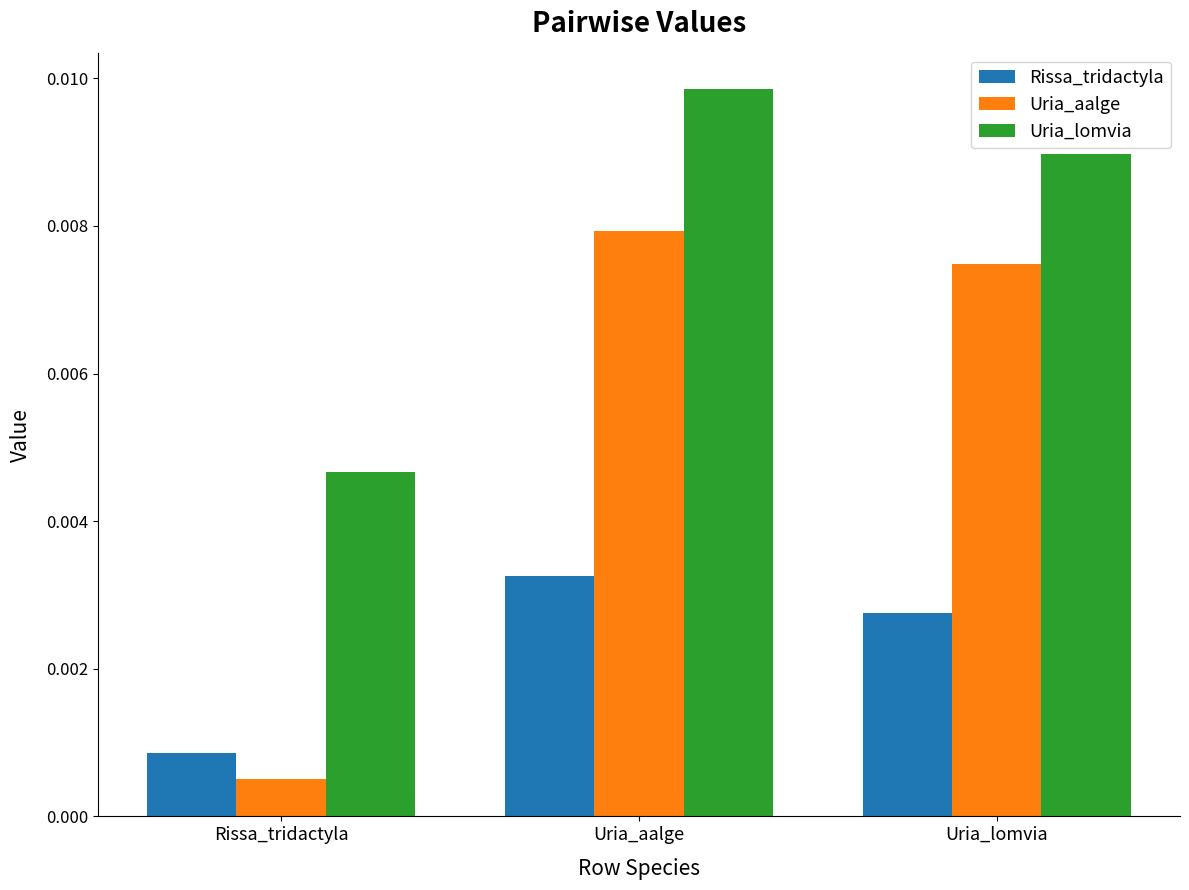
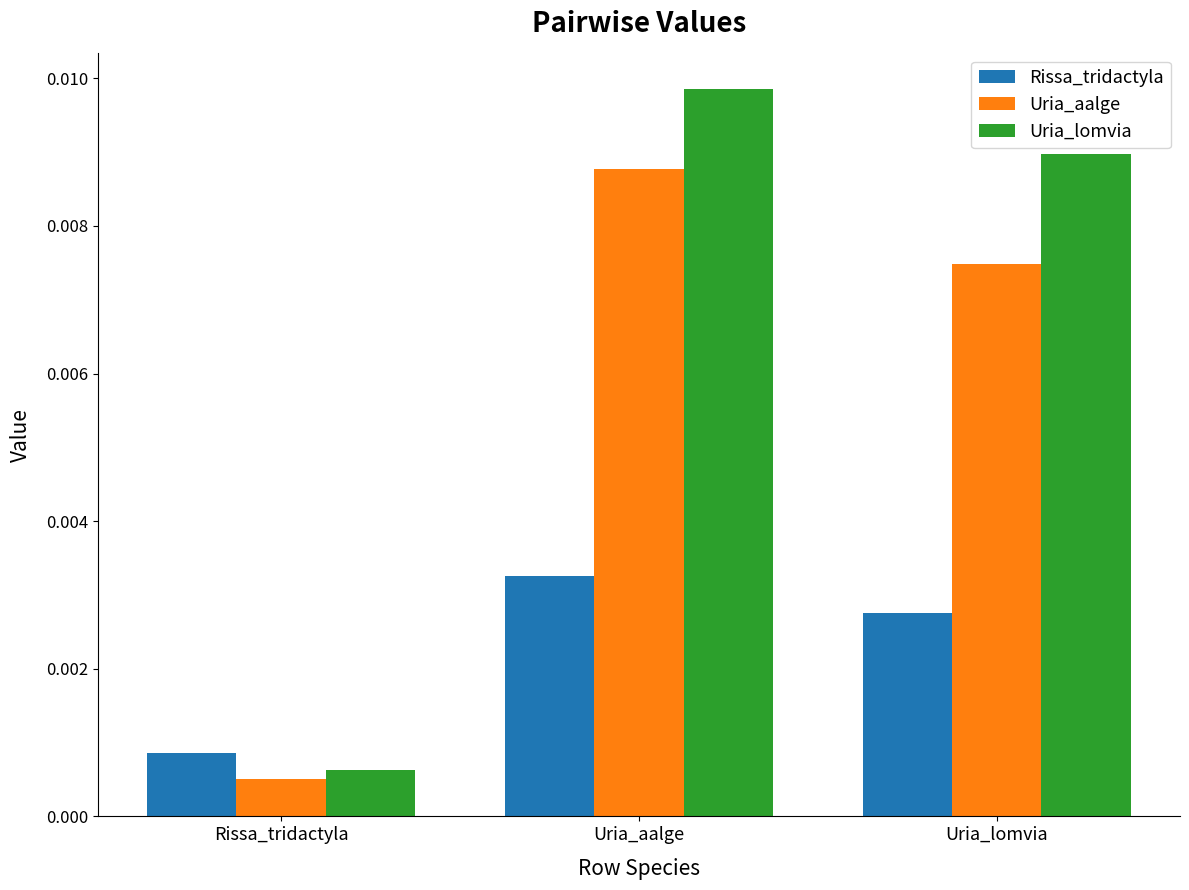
  {
    "Rissa_tridactyla": {
      "Rissa_tridactyla": 0.0009,
      "Uria_aalge": 0.0033,
      "Uria_lomvia": 0.0028
    },
    "Uria_aalge": {
      "Rissa_tridactyla": 0.0005,
-     "Uria_aalge": 0.0079,
+     "Uria_aalge": 0.0088,
      "Uria_lomvia": 0.0075
    },
    "Uria_lomvia": {
-     "Rissa_tridactyla": 0.0047,
+     "Rissa_tridactyla": 0.0006,
      "Uria_aalge": 0.0099,
      "Uria_lomvia": 0.0090
    }
  }
